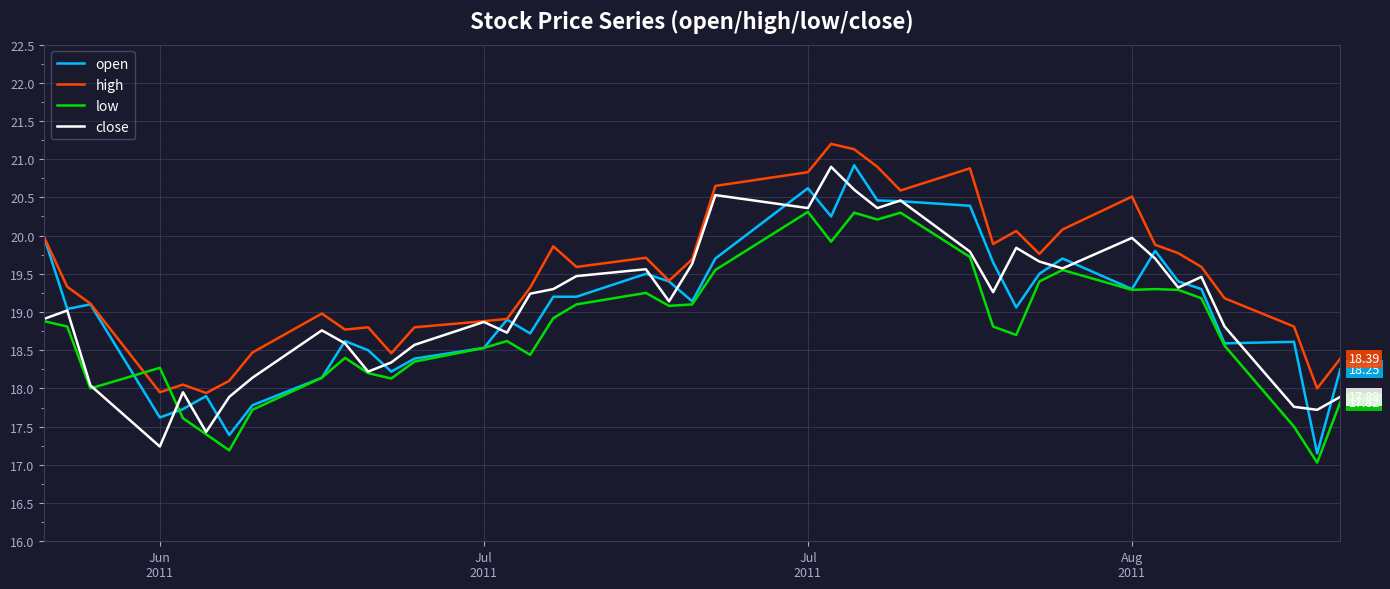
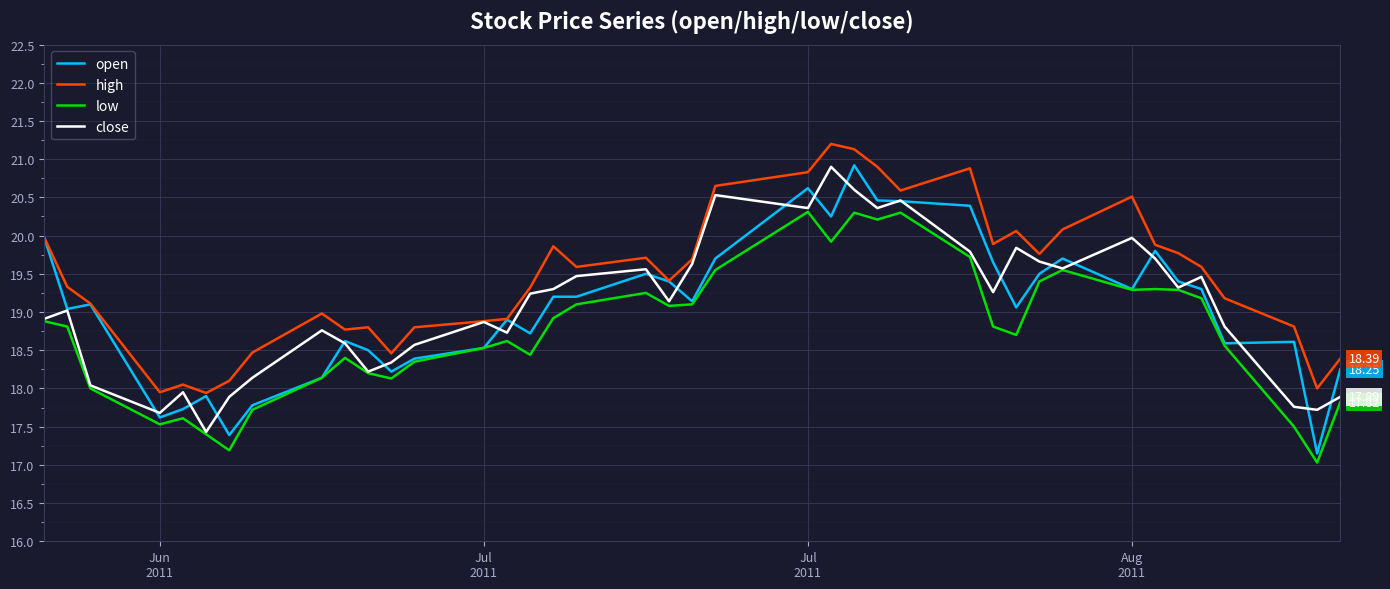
  {
    "open": {
      "Jun 2011": 17.6
    },
    "high": {
      "Jun 2011": 18.0,
      "Aug 2011": 20.5
    },
    "low": {
-     "Jun 2011": 18.3
+     "Jun 2011": 17.5
    },
    "close": {
-     "Jun 2011": 17.2,
+     "Jun 2011": 17.7,
      "Aug 2011": 20.0
    }
  }
